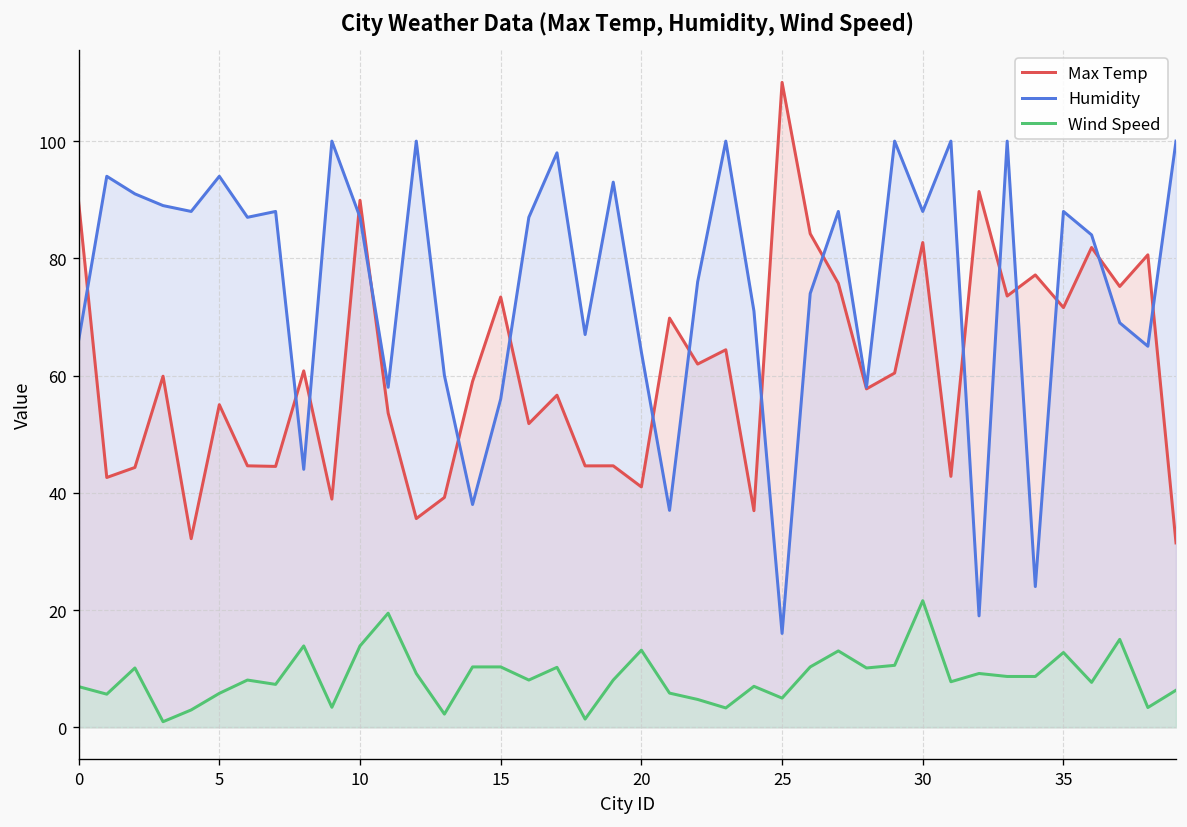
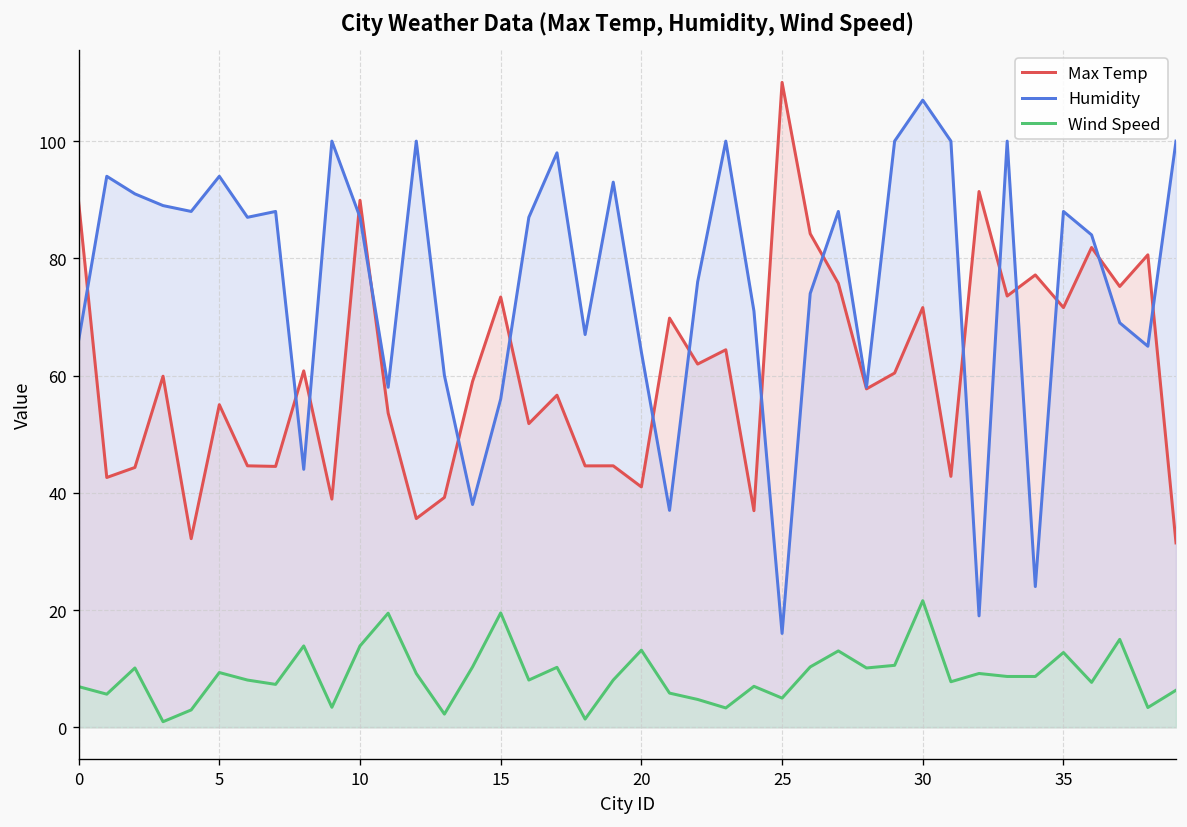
  {
    "Max Temp": {
      "0": 90,
      "5": 55,
      "10": 90,
      "15": 73,
      "20": 41,
      "25": 110,
-     "30": 83,
+     "30": 72,
      "35": 72
    },
    "Humidity": {
      "0": 66,
      "5": 94,
      "10": 87,
      "15": 56,
      "20": 64,
      "25": 16,
-     "30": 88,
+     "30": 107,
      "35": 88
    },
    "Wind Speed": {
      "0": 7,
-     "5": 6,
+     "5": 9,
      "10": 14,
-     "15": 10,
+     "15": 20,
      "20": 13,
      "25": 5,
      "30": 22,
      "35": 13
    }
  }
